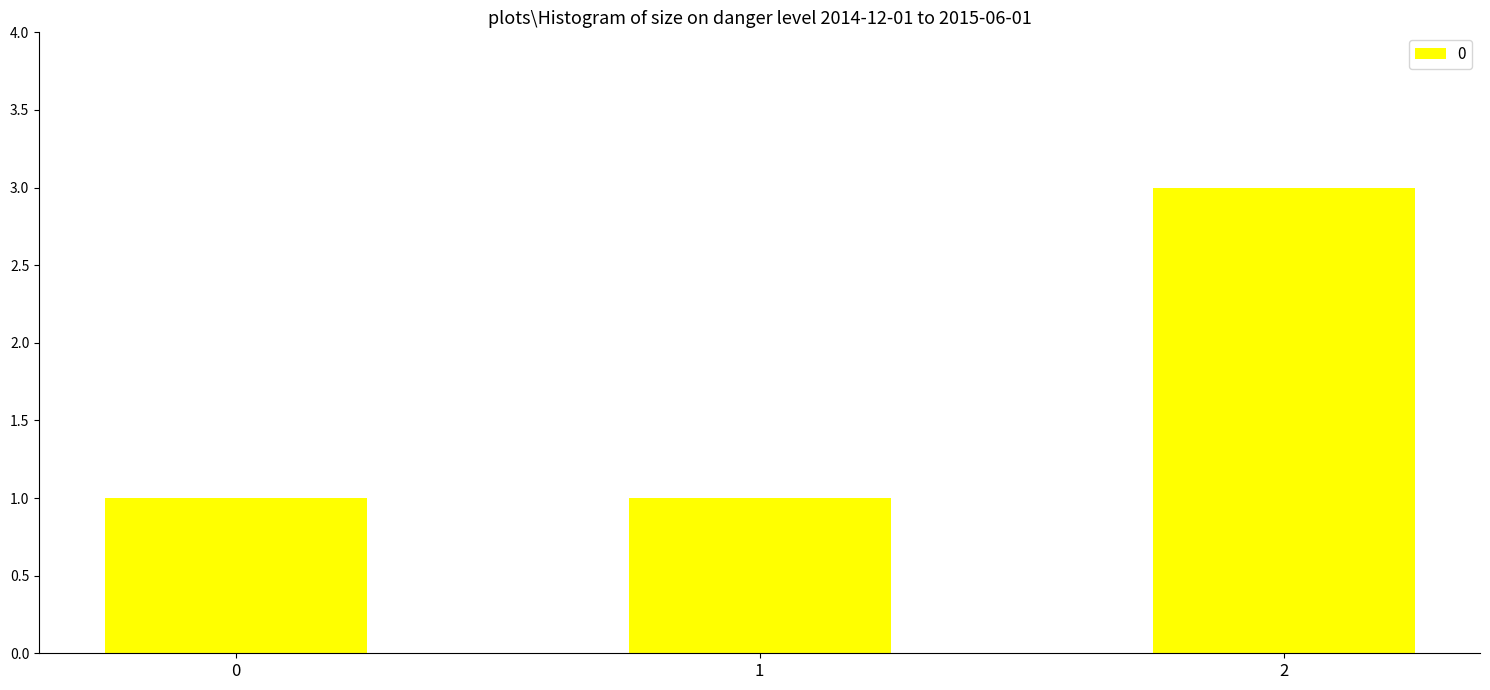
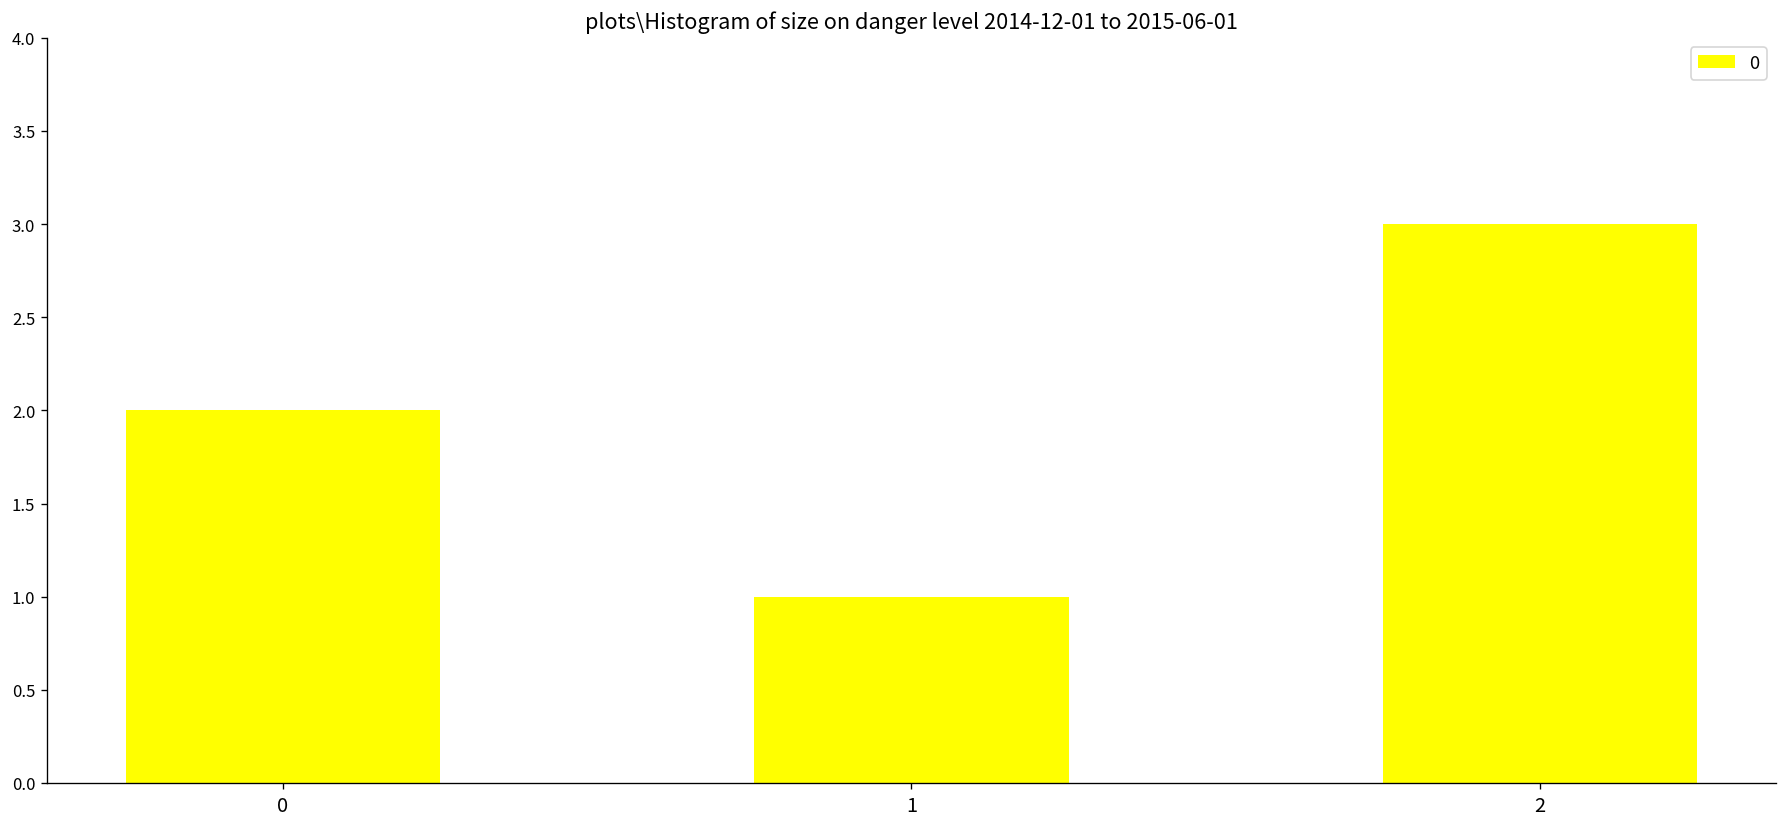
  {
-   "0": 1,
+   "0": 2,
    "1": 1,
    "2": 3
  }
